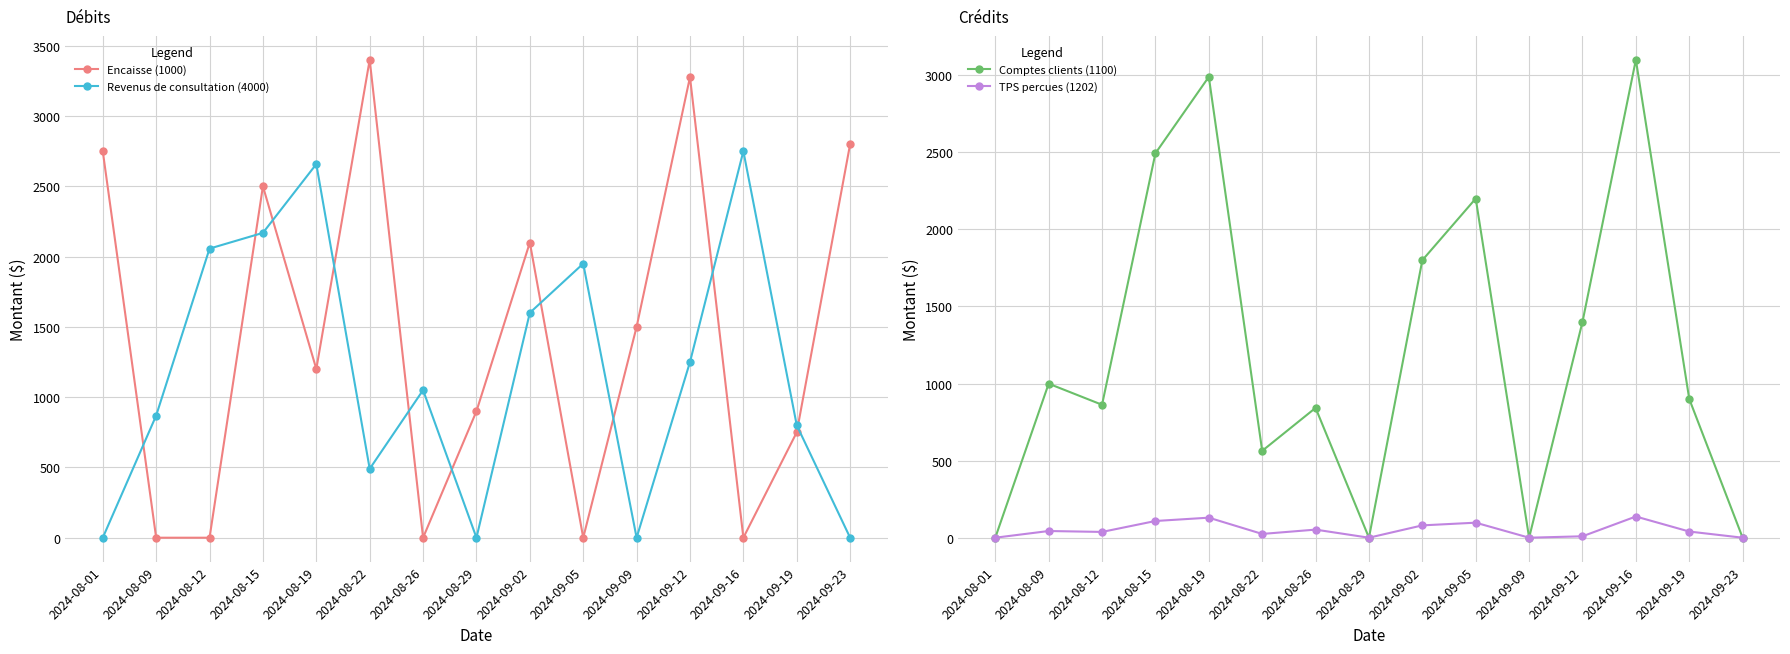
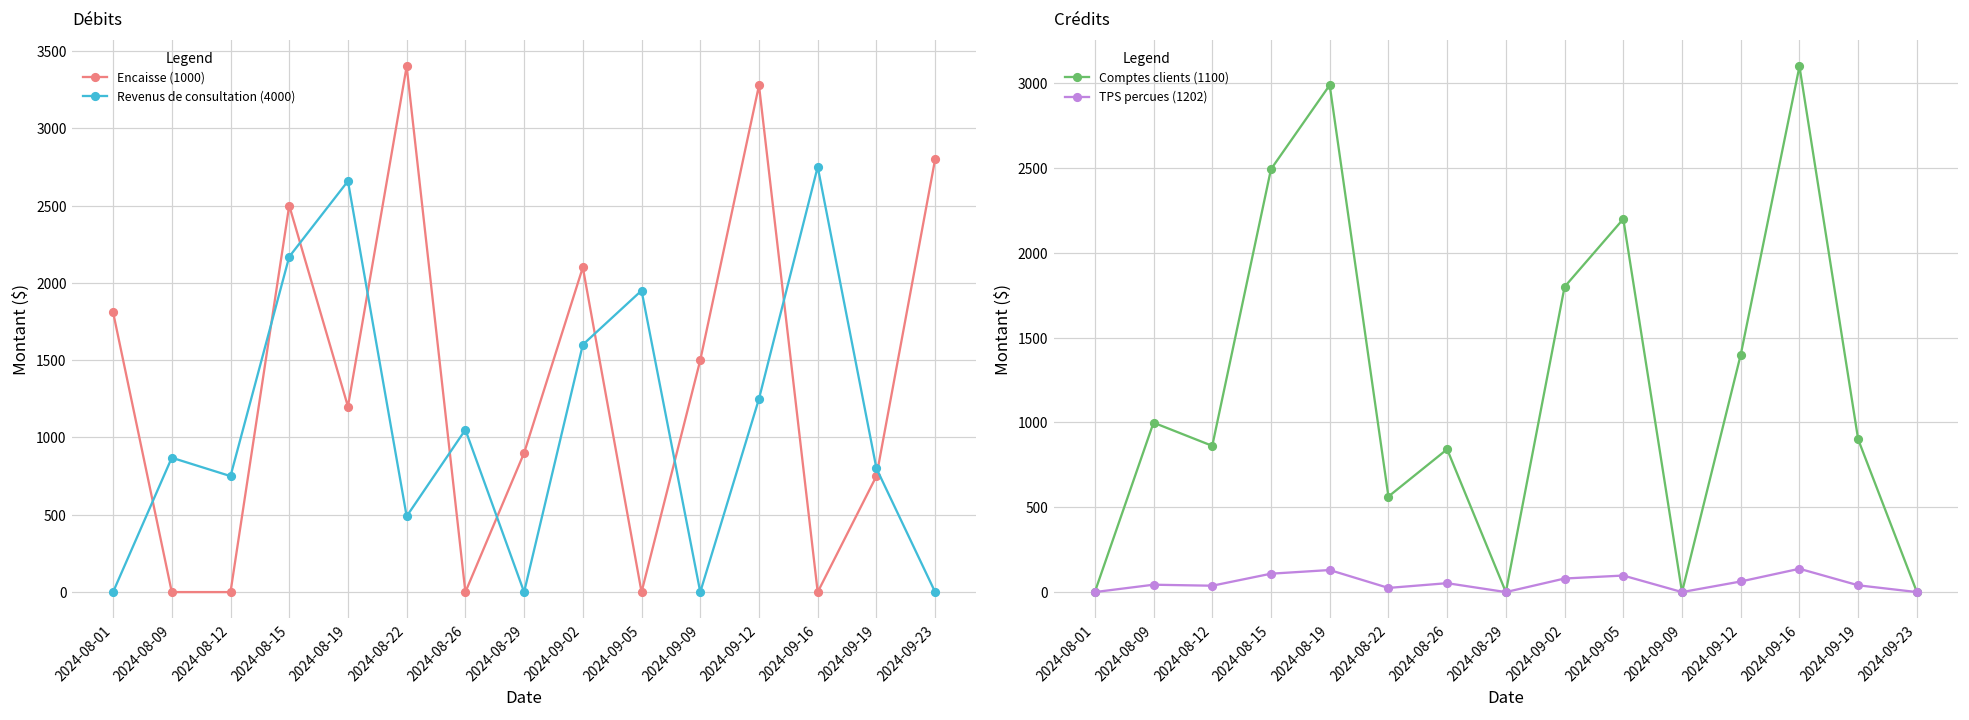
  {
    "Débits": {
      "Encaisse (1000)": {
-       "2024-08-01": 2750,
+       "2024-08-01": 1810,
        "2024-08-09": 0,
        "2024-08-12": 0,
        "2024-08-15": 2500,
        "2024-08-19": 1200,
        "2024-08-22": 3400,
        "2024-08-26": 0,
        "2024-08-29": 900,
        "2024-09-02": 2100,
        "2024-09-05": 0,
        "2024-09-09": 1500,
        "2024-09-12": 3280,
        "2024-09-16": 0,
        "2024-09-19": 750,
        "2024-09-23": 2800
      },
      "Revenus de consultation (4000)": {
        "2024-08-01": 0,
        "2024-08-09": 870,
-       "2024-08-12": 2060,
+       "2024-08-12": 750,
        "2024-08-15": 2170,
        "2024-08-19": 2660,
        "2024-08-22": 490,
        "2024-08-26": 1050,
        "2024-08-29": 0,
        "2024-09-02": 1600,
        "2024-09-05": 1950,
        "2024-09-09": 0,
        "2024-09-12": 1250,
        "2024-09-16": 2750,
        "2024-09-19": 800,
        "2024-09-23": 0
      }
    },
    "Crédits": {
      "Comptes clients (1100)": {
        "2024-08-09": 1000,
        "2024-08-12": 860,
        "2024-08-15": 2490,
        "2024-08-19": 2990,
        "2024-08-22": 560,
        "2024-08-26": 840,
        "2024-09-02": 1800,
        "2024-09-05": 2200,
        "2024-09-12": 1400,
        "2024-09-16": 3100,
        "2024-09-19": 900
      },
      "TPS percues (1202)": {
        "2024-08-09": 40,
        "2024-08-12": 40,
        "2024-08-15": 110,
        "2024-08-19": 130,
        "2024-08-22": 20,
        "2024-08-26": 50,
        "2024-09-02": 80,
        "2024-09-05": 100,
-       "2024-09-12": 10,
+       "2024-09-12": 60,
        "2024-09-16": 140,
        "2024-09-19": 40
      }
    }
  }
